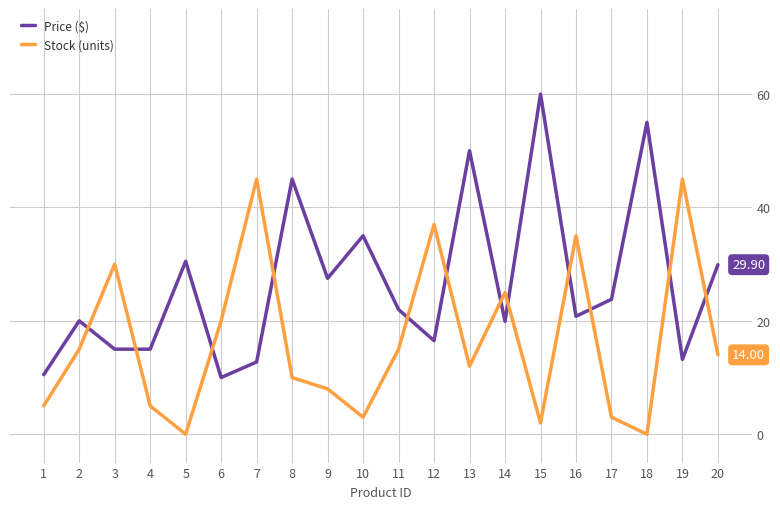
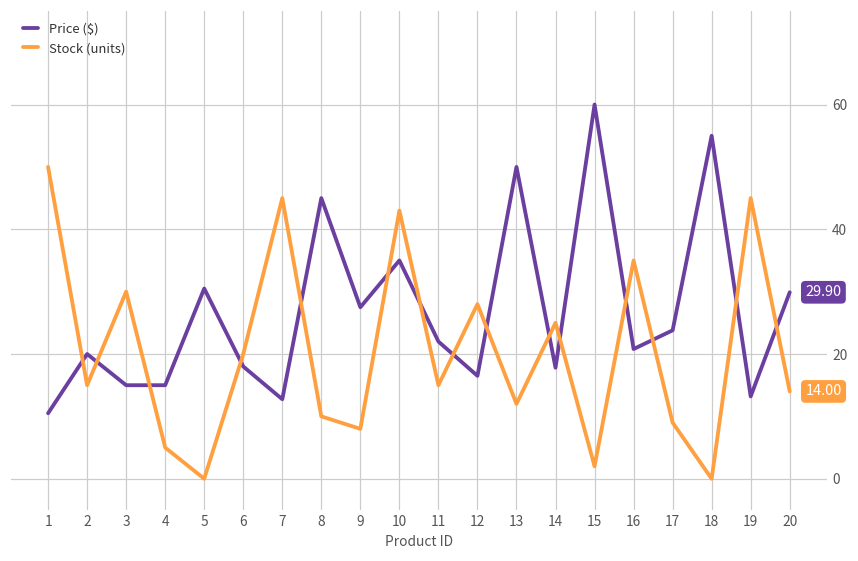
  {
    "Price ($)": {
      "1": 11,
      "2": 20,
      "3": 15,
      "4": 15,
      "5": 31,
-     "6": 10,
+     "6": 18,
      "7": 13,
      "8": 45,
      "9": 28,
      "10": 35,
      "11": 22,
      "12": 17,
      "13": 50,
-     "14": 20,
+     "14": 18,
      "15": 60,
      "16": 21,
      "17": 24,
      "18": 55,
      "19": 13
    },
    "Stock (units)": {
-     "1": 5,
+     "1": 50,
      "2": 15,
      "3": 30,
      "4": 5,
      "5": 0,
      "6": 20,
      "7": 45,
      "8": 10,
      "9": 8,
-     "10": 3,
+     "10": 43,
      "11": 15,
-     "12": 37,
+     "12": 28,
      "13": 12,
      "14": 25,
      "15": 2,
      "16": 35,
-     "17": 3,
+     "17": 9,
      "18": 0,
      "19": 45
    }
  }
